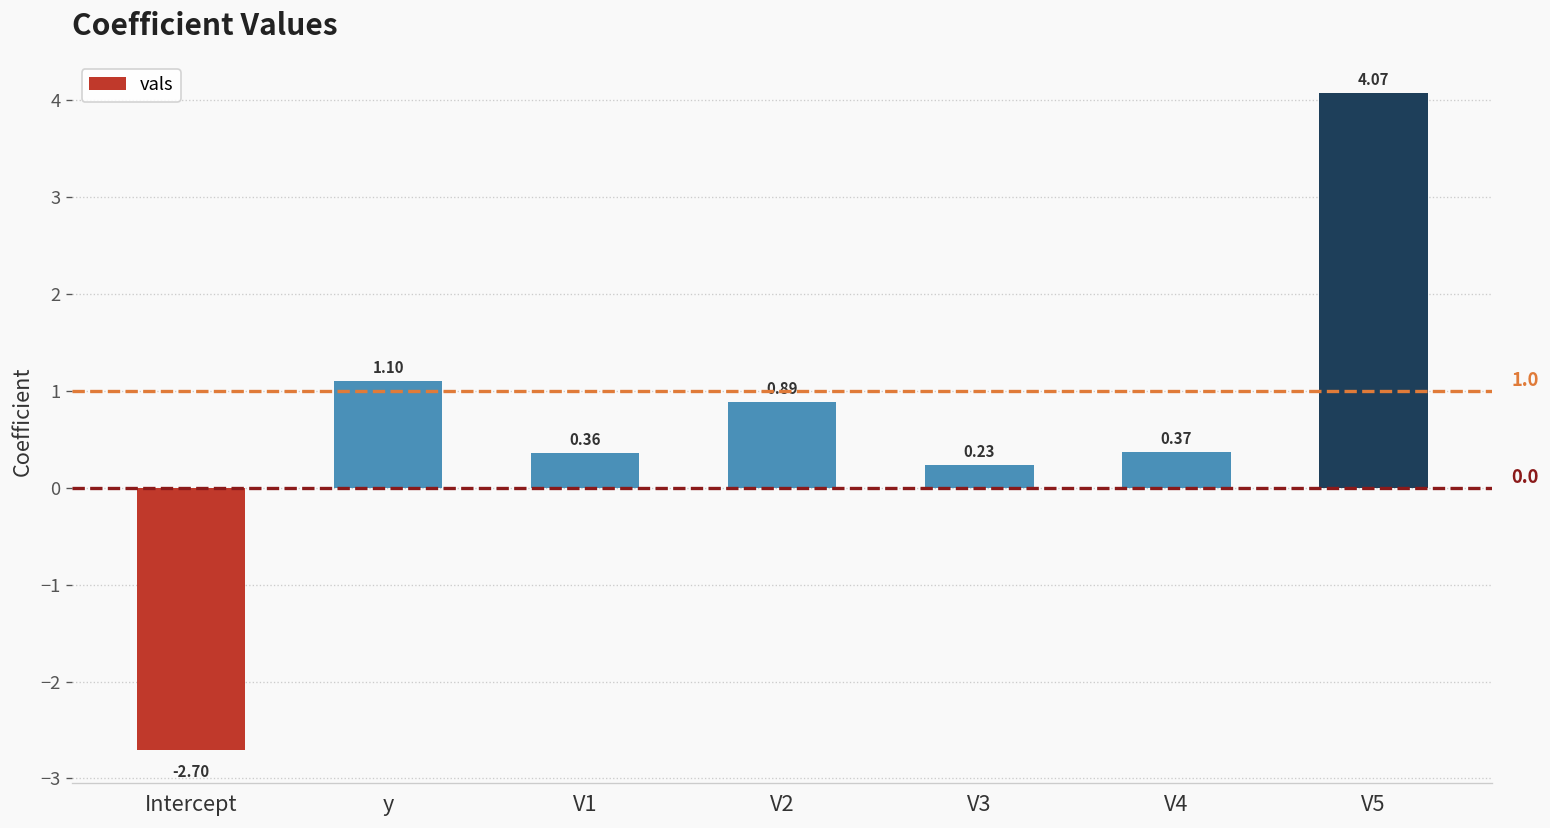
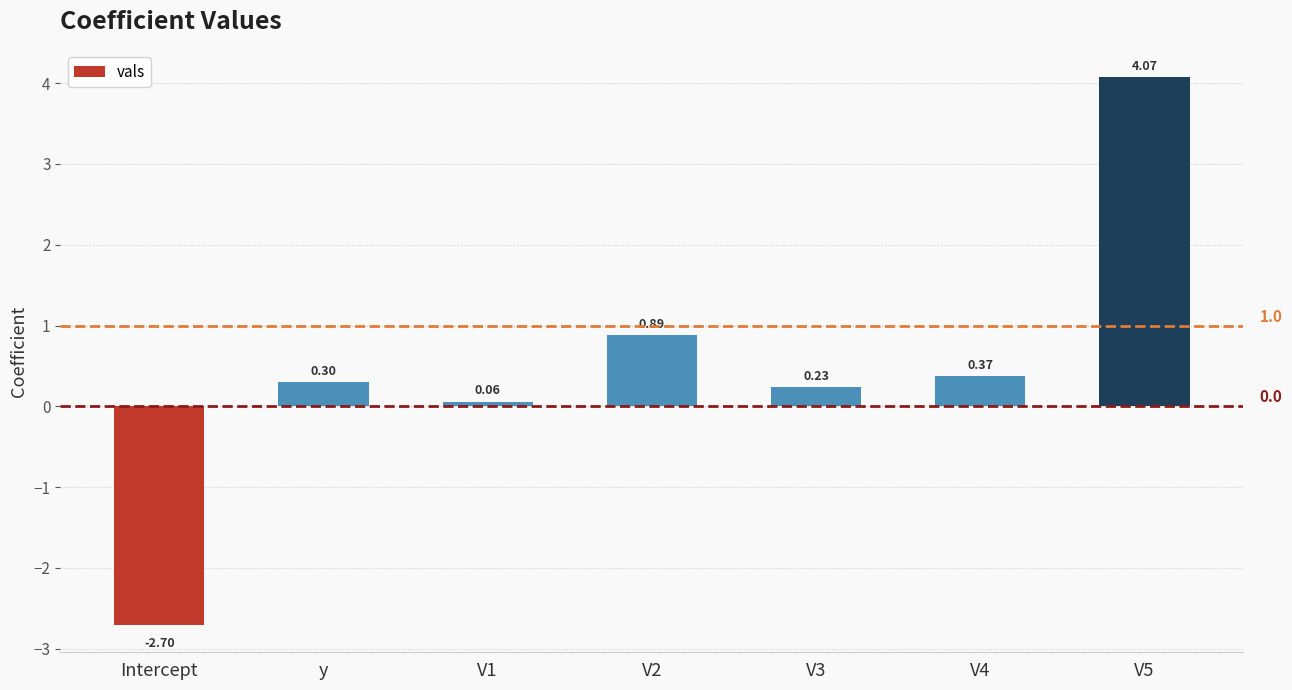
  {
    "Intercept": -2.70,
-   "y": 1.10,
-   "V1": 0.36,
+   "y": 0.30,
+   "V1": 0.06,
    "V2": 0.89,
    "V3": 0.23,
    "V4": 0.37,
    "V5": 4.07
  }
